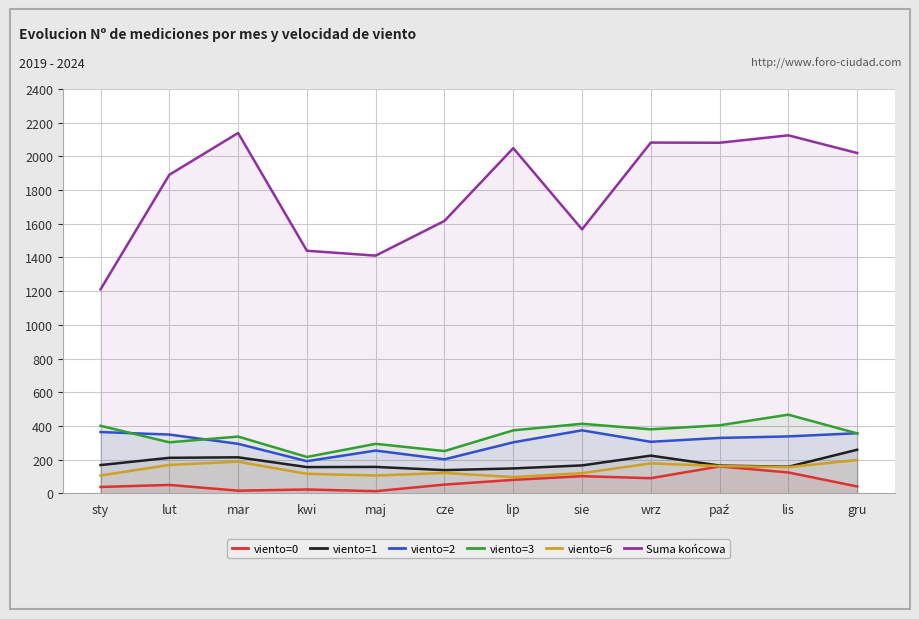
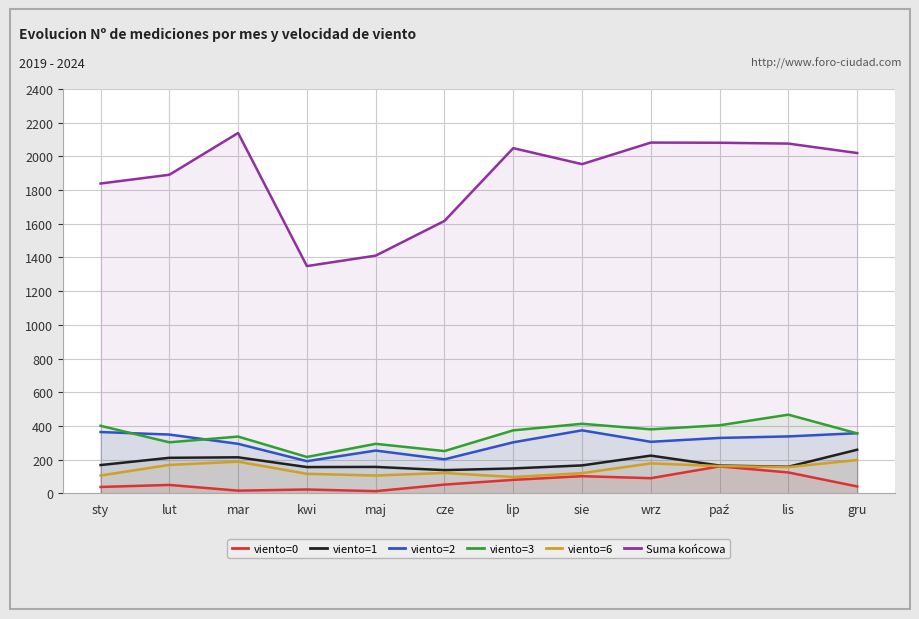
  {
    "Suma końcowa": {
-     "sty": 1210,
+     "sty": 1840,
      "lut": 1890,
      "mar": 2140,
-     "kwi": 1440,
+     "kwi": 1350,
      "maj": 1410,
      "cze": 1620,
      "lip": 2050,
-     "sie": 1570,
+     "sie": 1950,
      "wrz": 2080,
      "paź": 2080,
-     "lis": 2130,
+     "lis": 2080,
      "gru": 2020
    }
  }
